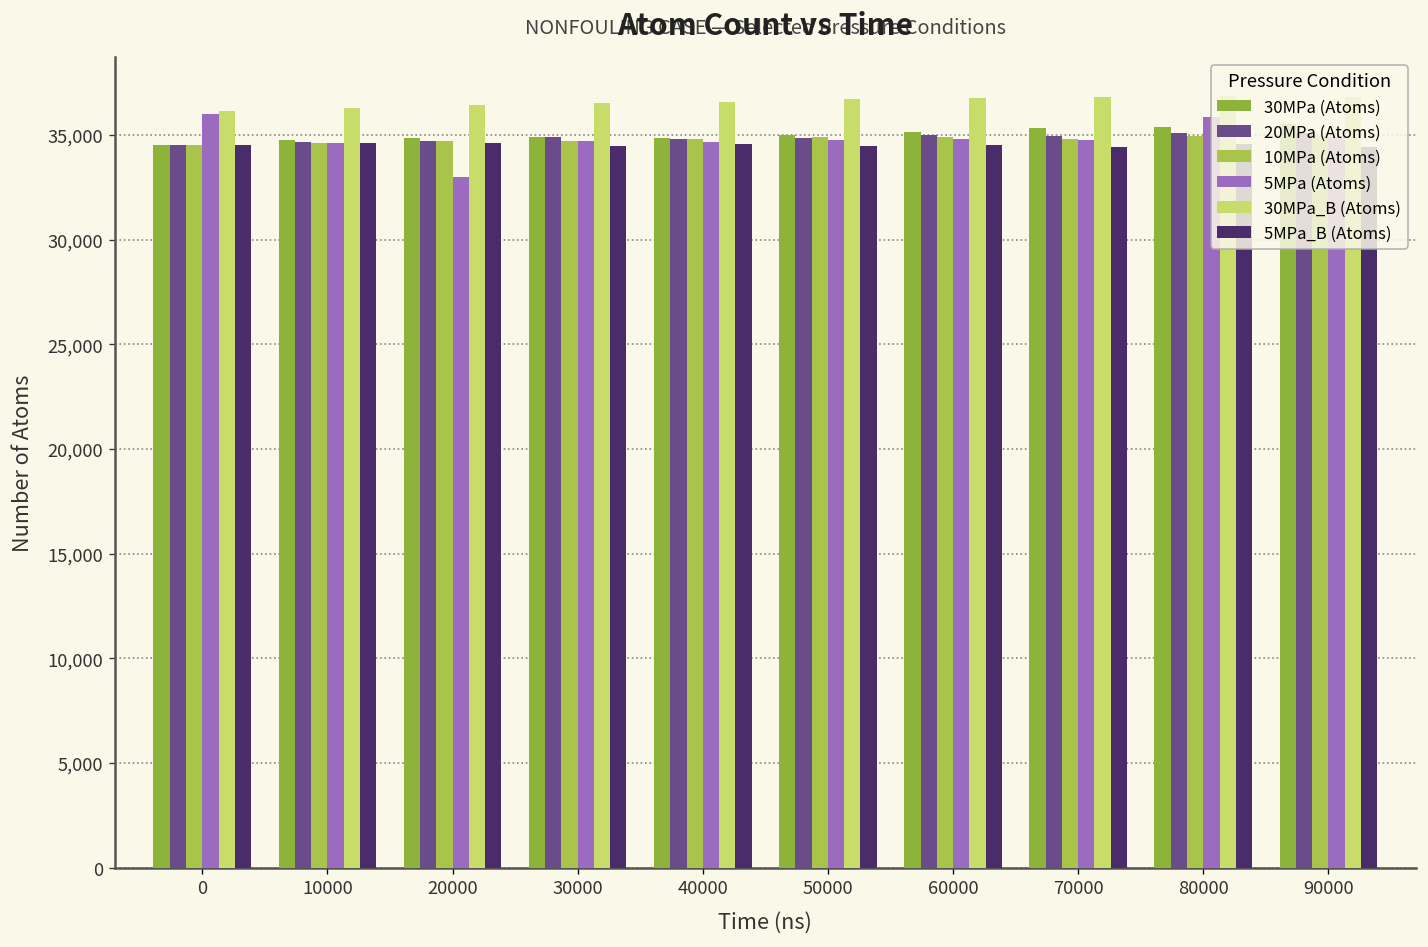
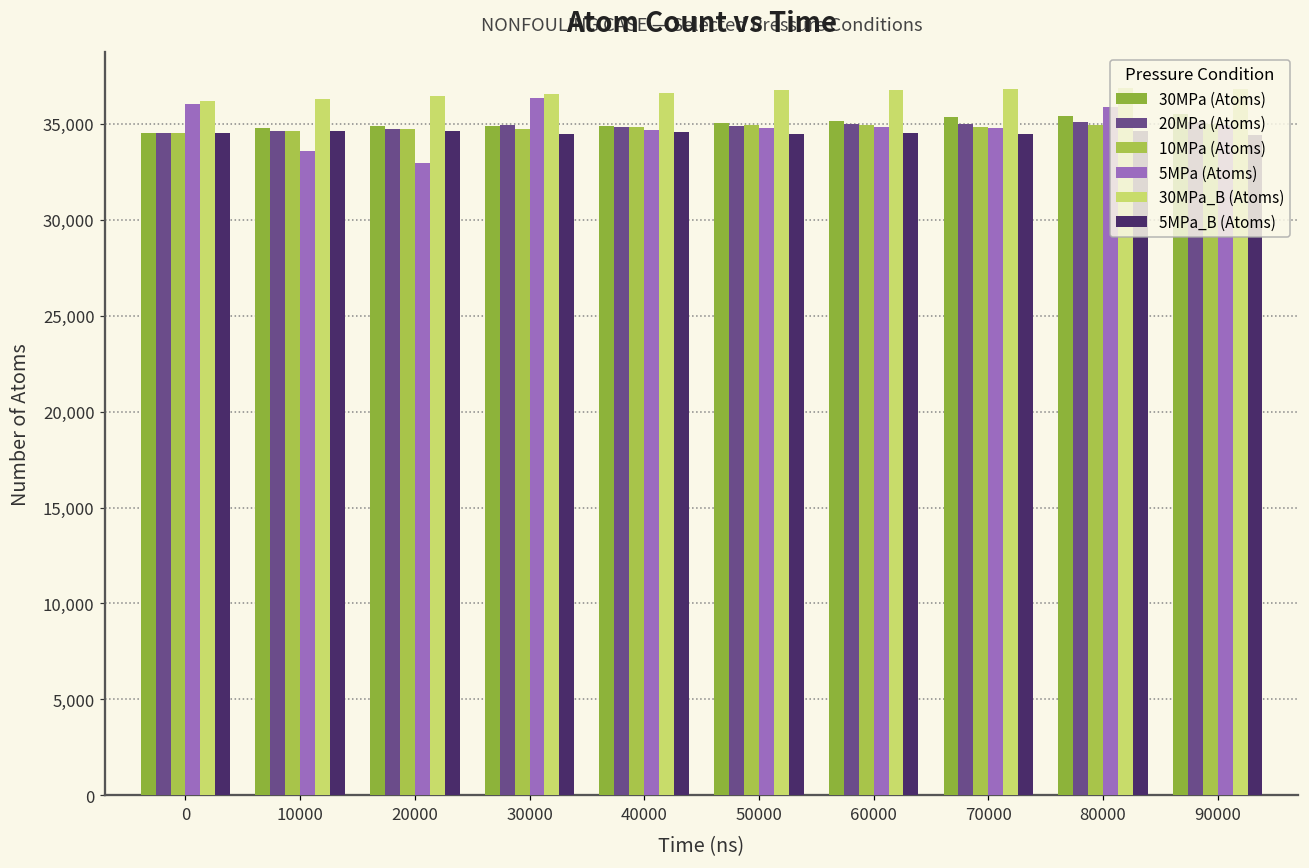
  {
    "5MPa (Atoms)": {
      "0": "36,000",
-     "10000": "34,600",
+     "10000": "33,600",
      "20000": "33,000",
-     "30000": "34,700",
+     "30000": "36,300",
      "40000": "34,700",
      "50000": "34,800",
      "60000": "34,800",
      "70000": "34,800"
    }
  }
